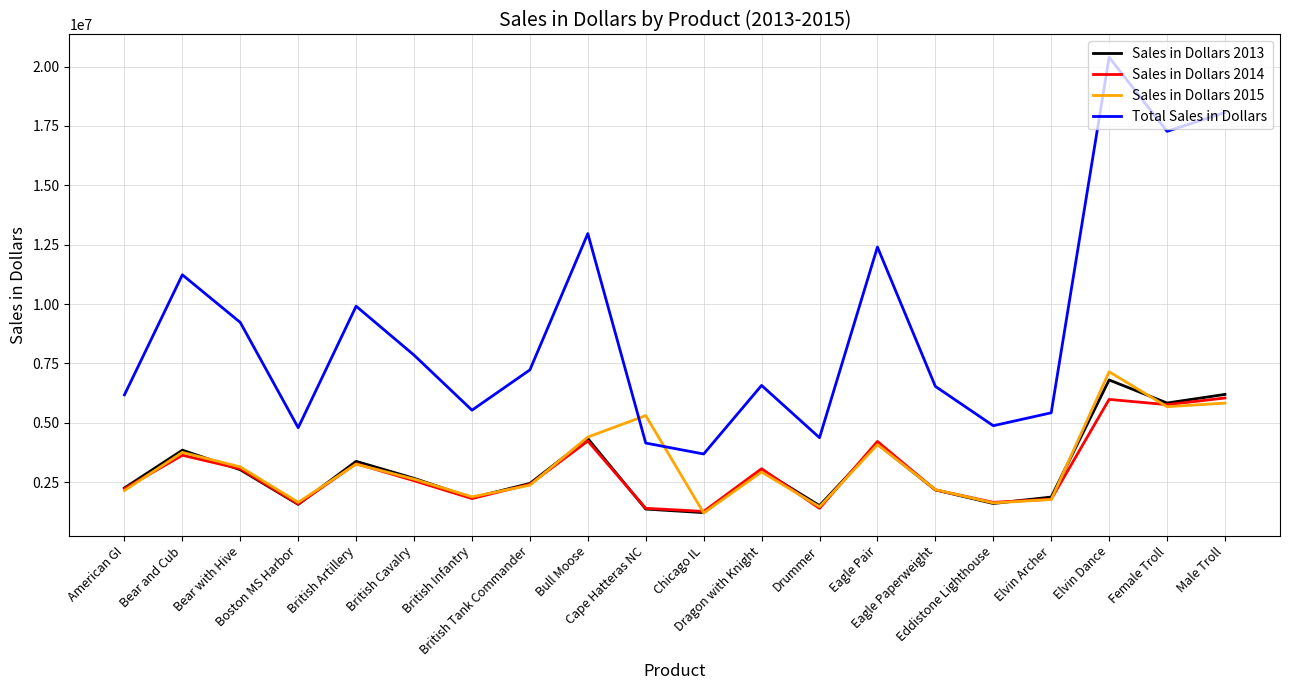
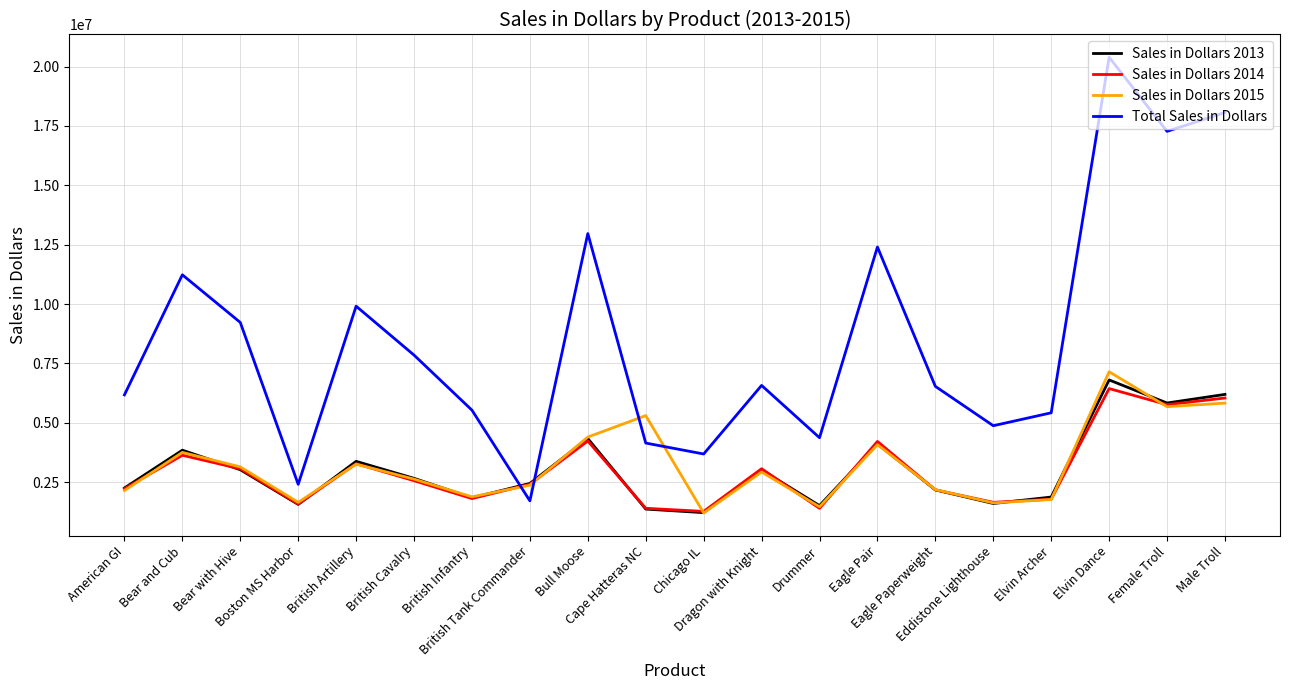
  {
    "Sales in Dollars 2013": {
      "Elvin Dance": 6800000,
      "Male Troll": 6200000
    },
    "Sales in Dollars 2014": {
      "Bear and Cub": 3600000,
      "Eagle Pair": 4200000,
-     "Elvin Dance": 6000000,
+     "Elvin Dance": 6400000,
      "Male Troll": 6000000
    },
    "Sales in Dollars 2015": {
      "Cape Hatteras NC": 5300000,
      "Elvin Dance": 7100000,
      "Male Troll": 5800000
    },
    "Total Sales in Dollars": {
      "American GI": 6200000,
      "Bear and Cub": 11200000,
      "Bear with Hive": 9200000,
-     "Boston MS Harbor": 4800000,
+     "Boston MS Harbor": 2400000,
      "British Artillery": 9900000,
      "British Cavalry": 7800000,
      "British Infantry": 5500000,
-     "British Tank Commander": 7200000,
+     "British Tank Commander": 1700000,
      "Bull Moose": 13000000,
      "Cape Hatteras NC": 4100000,
      "Chicago IL": 3700000,
      "Dragon with Knight": 6600000,
      "Drummer": 4400000,
      "Eagle Pair": 12400000,
      "Eagle Paperweight": 6500000,
      "Eddistone Lighthouse": 4900000,
      "Elvin Archer": 5400000,
      "Female Troll": 17300000
    }
  }
